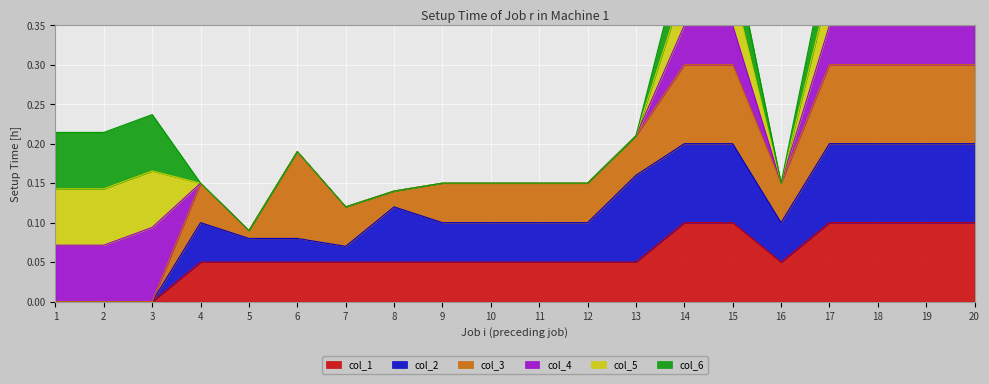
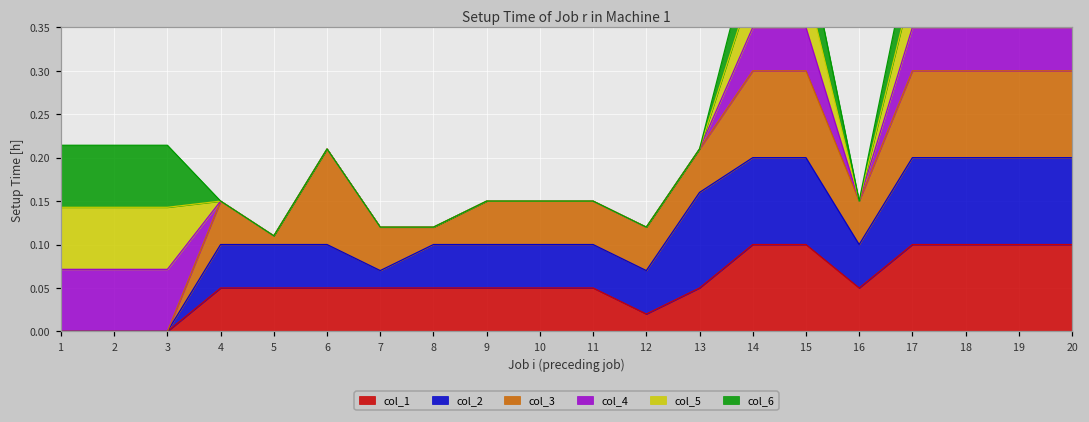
  {
    "col_1": {
      "4": 0.05,
      "5": 0.05,
      "6": 0.05,
      "7": 0.05,
      "8": 0.05,
      "9": 0.05,
      "10": 0.05,
      "11": 0.05,
-     "12": 0.05,
+     "12": 0.02,
      "13": 0.05,
      "14": 0.10,
      "15": 0.10,
      "16": 0.05,
      "17": 0.10,
      "18": 0.10,
      "19": 0.10,
      "20": 0.10
    },
    "col_2": {
      "4": 0.05,
-     "5": 0.03,
-     "6": 0.03,
+     "5": 0.05,
+     "6": 0.05,
      "7": 0.02,
-     "8": 0.07,
+     "8": 0.05,
      "9": 0.05,
      "10": 0.05,
      "11": 0.05,
      "12": 0.05,
      "13": 0.11,
      "14": 0.10,
      "15": 0.10,
      "16": 0.05,
      "17": 0.10,
      "18": 0.10,
      "19": 0.10,
      "20": 0.10
    },
    "col_3": {
      "14": 0.10,
      "15": 0.10,
      "17": 0.10,
      "18": 0.10,
      "19": 0.10,
      "20": 0.10
    },
    "col_4": {
      "1": 0.07,
      "2": 0.07,
-     "3": 0.09,
+     "3": 0.07,
      "14": 0.05,
      "15": 0.05,
      "17": 0.05,
      "18": 0.05,
      "19": 0.05,
      "20": 0.05
    },
    "col_5": {
      "1": 0.07,
      "2": 0.07,
      "3": 0.07
    },
    "col_6": {
      "1": 0.07,
      "2": 0.07,
      "3": 0.07
    }
  }
